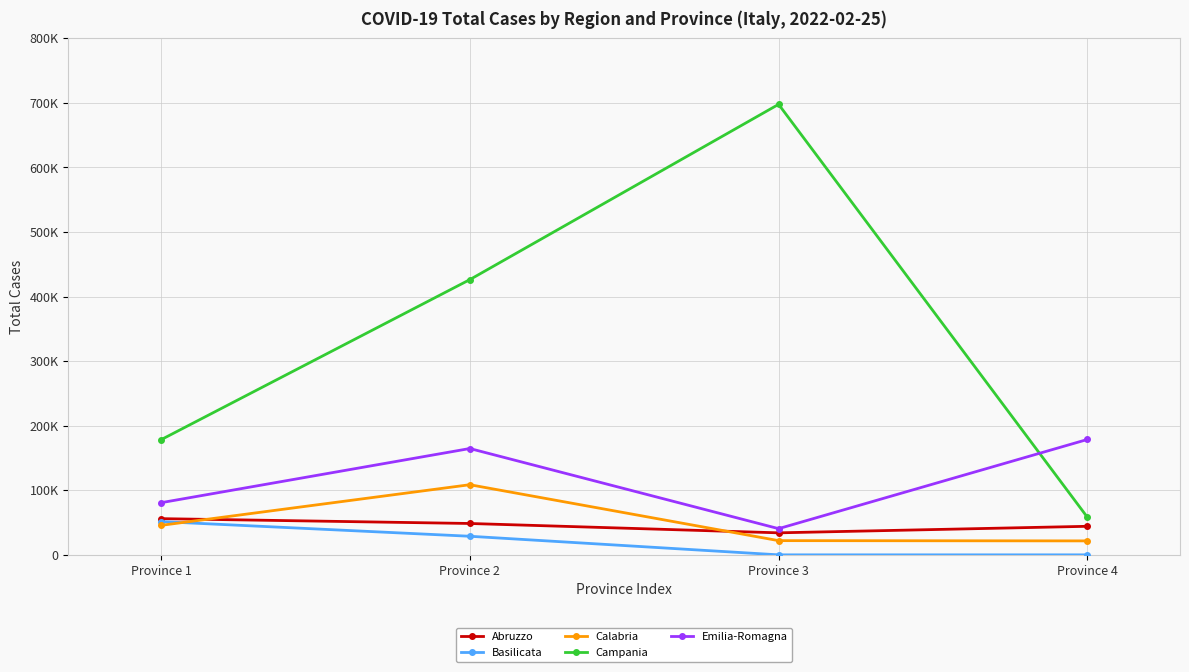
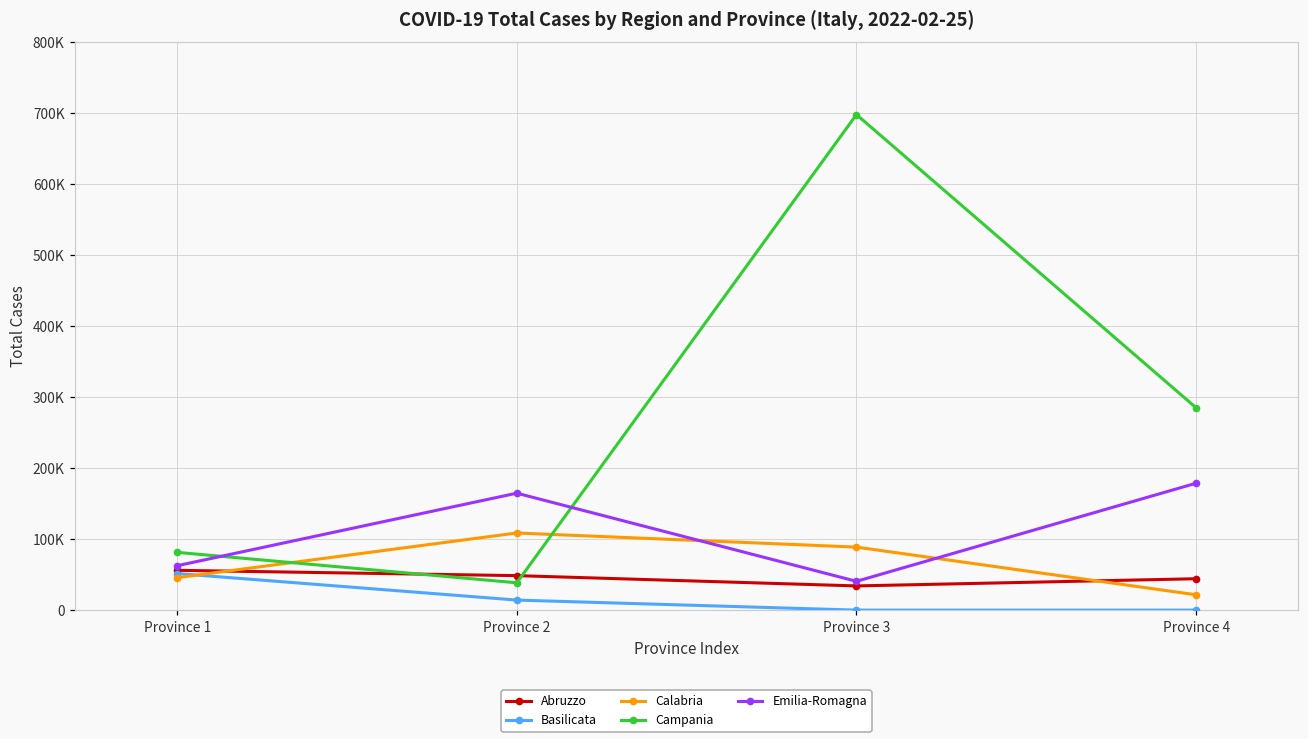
  {
    "Abruzzo": {
      "Province 1": 60000,
      "Province 2": 50000,
      "Province 3": 30000,
      "Province 4": 40000
    },
    "Basilicata": {
      "Province 1": 50000,
-     "Province 2": 30000,
+     "Province 2": 10000,
      "Province 3": 0,
      "Province 4": 0
    },
    "Calabria": {
      "Province 1": 50000,
      "Province 2": 110000,
-     "Province 3": 20000,
+     "Province 3": 90000,
      "Province 4": 20000
    },
    "Campania": {
-     "Province 1": 180000,
-     "Province 2": 430000,
+     "Province 1": 80000,
+     "Province 2": 40000,
      "Province 3": 700000,
-     "Province 4": 60000
+     "Province 4": 280000
    },
    "Emilia-Romagna": {
-     "Province 1": 80000,
+     "Province 1": 60000,
      "Province 2": 160000,
      "Province 3": 40000,
      "Province 4": 180000
    }
  }
